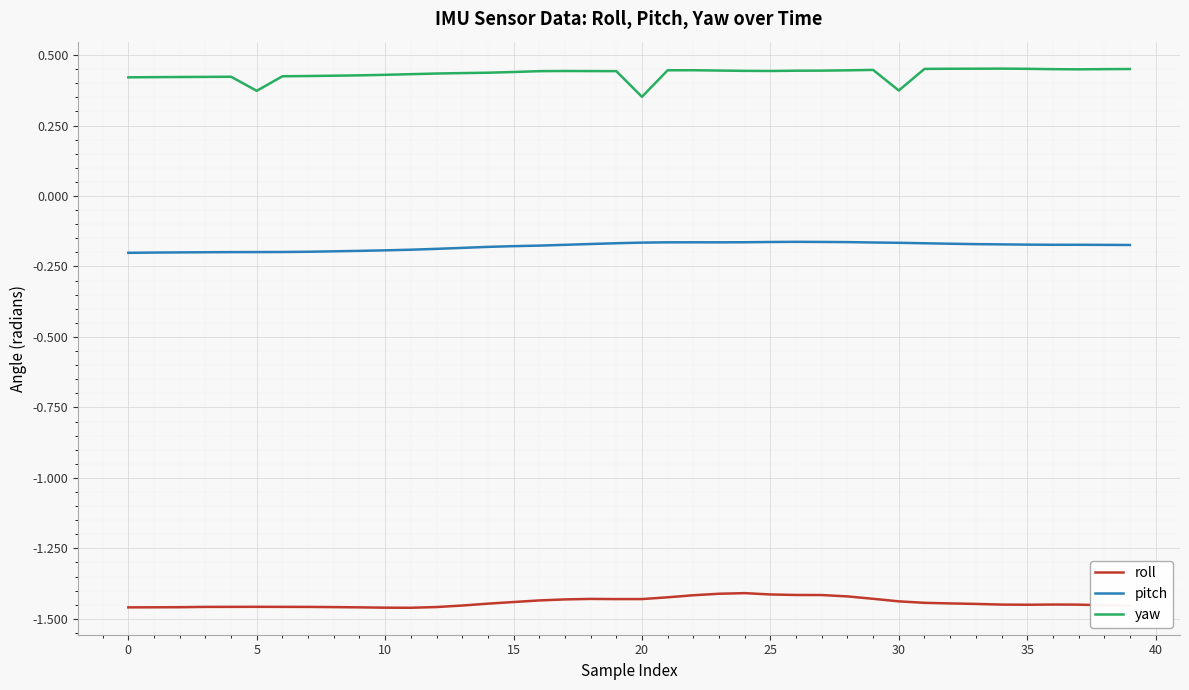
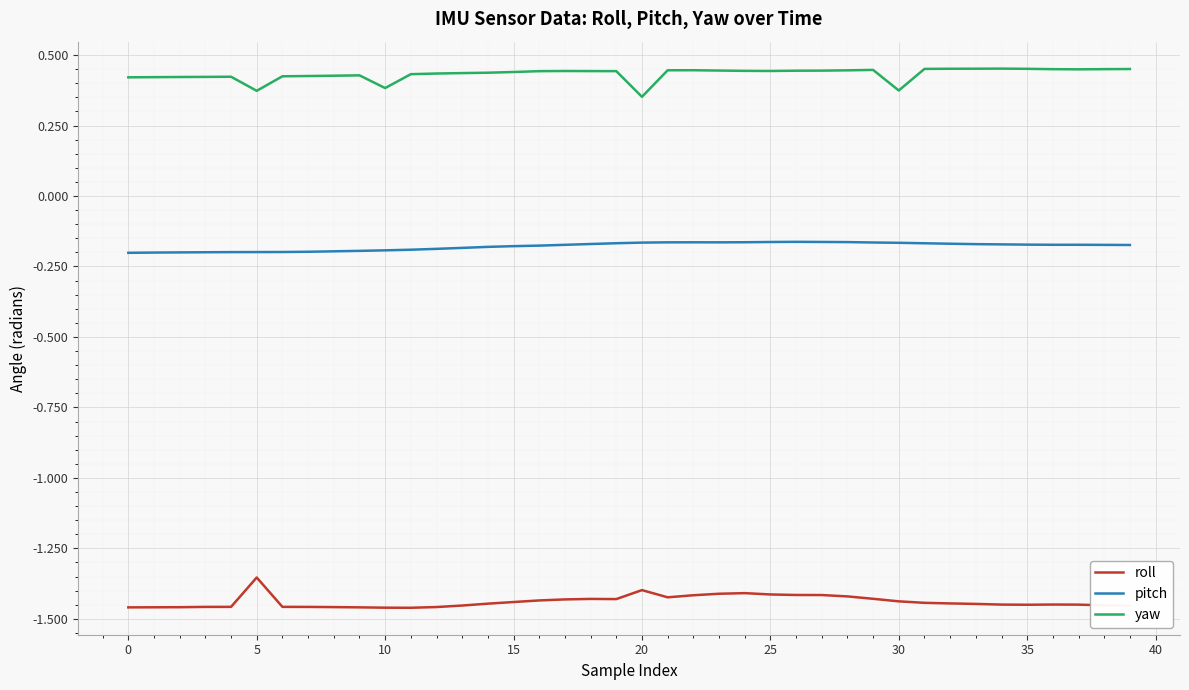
  {
    "roll": {
      "0": -1.46,
-     "5": -1.46,
+     "5": -1.35,
      "10": -1.46,
      "15": -1.44,
-     "20": -1.43,
+     "20": -1.40,
      "25": -1.41,
      "30": -1.44,
      "35": -1.45
    },
    "pitch": {
      "0": -0.20,
      "5": -0.20,
      "10": -0.19,
      "15": -0.18,
      "20": -0.17,
      "25": -0.16,
      "30": -0.17,
      "35": -0.17
    },
    "yaw": {
      "0": 0.42,
      "5": 0.37,
-     "10": 0.43,
+     "10": 0.38,
      "15": 0.44,
      "20": 0.35,
      "25": 0.44,
      "30": 0.37,
      "35": 0.45
    }
  }
